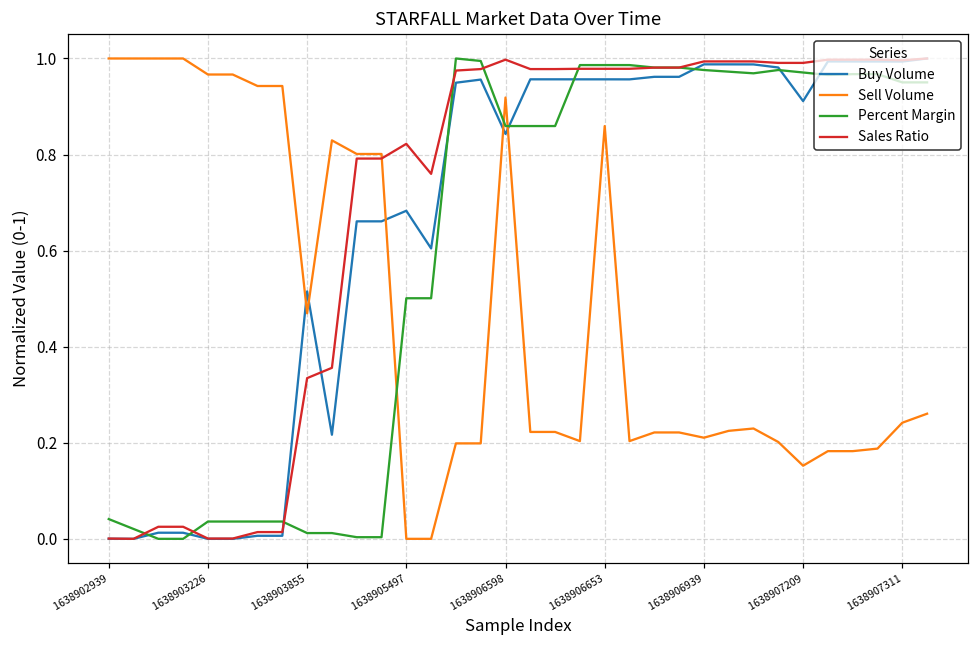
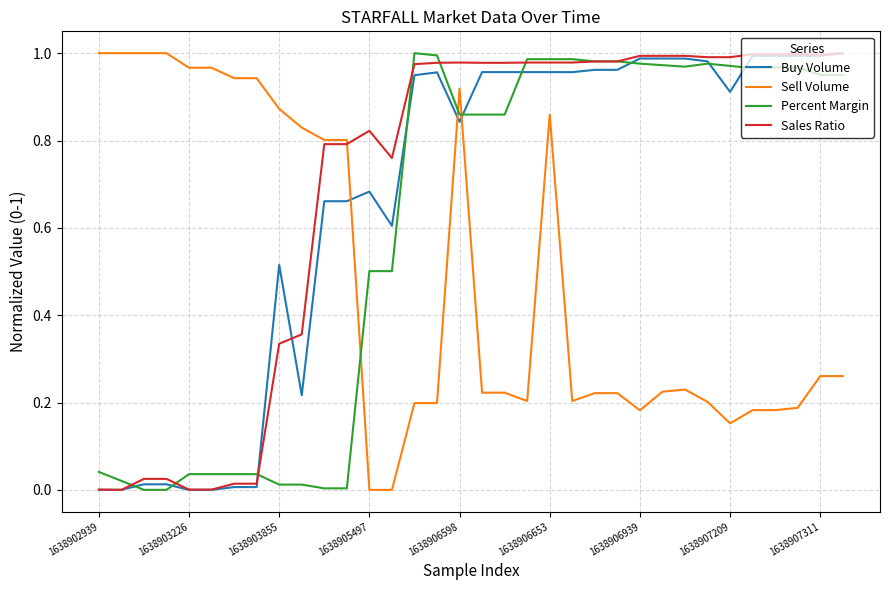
  {
    "Buy Volume": {
      "1638903855": 0.52,
      "1638905497": 0.68,
      "1638906598": 0.84,
      "1638906653": 0.96,
      "1638906939": 0.99,
      "1638907209": 0.91
    },
    "Sell Volume": {
      "1638902939": 1.00,
      "1638903226": 0.97,
-     "1638903855": 0.47,
+     "1638903855": 0.87,
      "1638905497": 0.00,
      "1638906598": 0.92,
      "1638906653": 0.86,
-     "1638906939": 0.21,
+     "1638906939": 0.18,
      "1638907209": 0.15,
-     "1638907311": 0.24
+     "1638907311": 0.26
    },
    "Percent Margin": {
      "1638902939": 0.04,
      "1638903226": 0.04,
      "1638903855": 0.01,
      "1638905497": 0.50,
      "1638906598": 0.86,
      "1638906653": 0.99,
      "1638906939": 0.98,
      "1638907209": 0.97
    },
    "Sales Ratio": {
      "1638903855": 0.33,
      "1638905497": 0.82,
-     "1638906598": 1.00,
+     "1638906598": 0.98,
      "1638906653": 0.98,
      "1638906939": 0.99,
      "1638907209": 0.99
    }
  }
